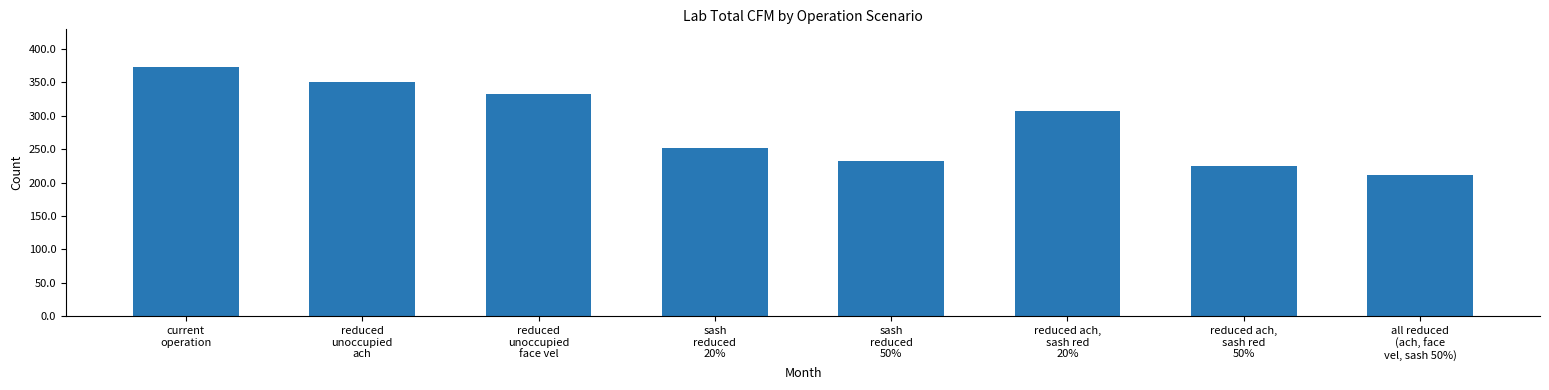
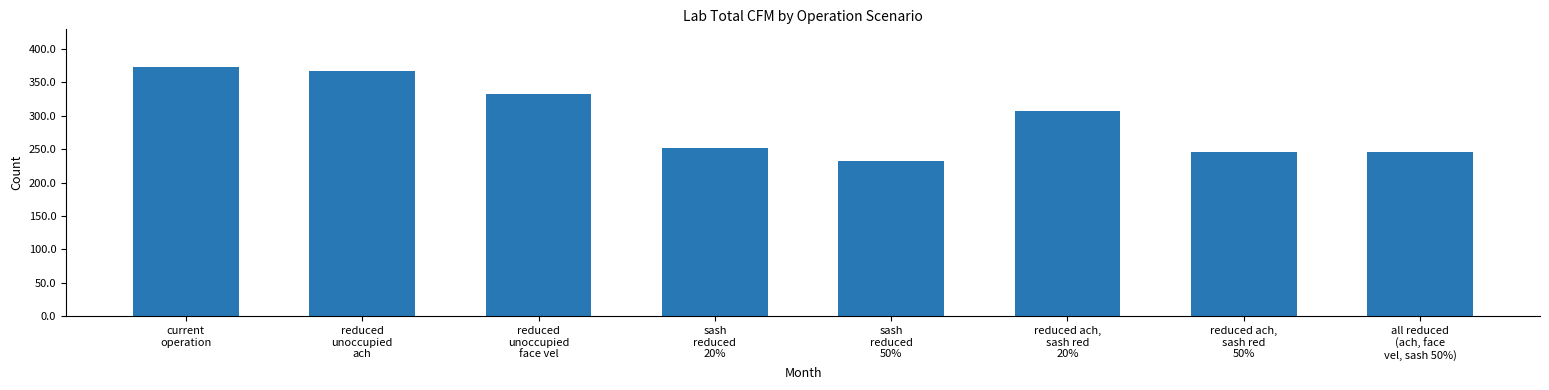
  {
    "current operation": 370,
-   "reduced unoccupied ach": 350,
+   "reduced unoccupied ach": 370,
    "reduced unoccupied face vel": 330,
    "sash reduced 20%": 250,
    "sash reduced 50%": 230,
    "reduced ach, sash red 20%": 310,
-   "reduced ach, sash red 50%": 220,
-   "all reduced (ach, face vel, sash 50%)": 210
+   "reduced ach, sash red 50%": 250,
+   "all reduced (ach, face vel, sash 50%)": 250
  }
